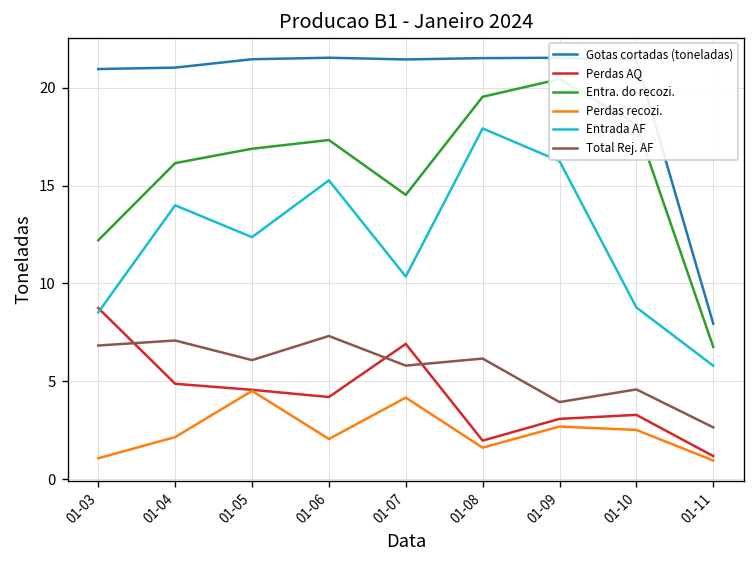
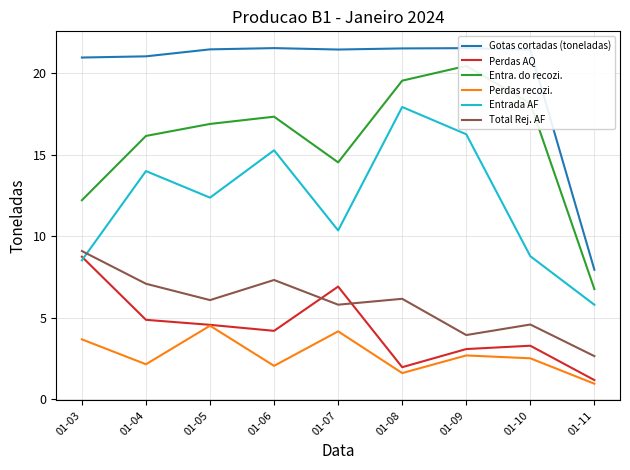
  {
    "Gotas cortadas (toneladas)": {
      "01-03": 20.9,
      "01-04": 21.0,
      "01-05": 21.4,
      "01-06": 21.5,
      "01-07": 21.4,
      "01-08": 21.5,
      "01-11": 7.9
    },
    "Perdas AQ": {
      "01-03": 8.7,
      "01-04": 4.9,
      "01-06": 4.2,
      "01-07": 6.9,
      "01-08": 2.0,
      "01-09": 3.1,
      "01-10": 3.3,
      "01-11": 1.2
    },
    "Entra. do recozi.": {
      "01-03": 12.2,
      "01-04": 16.1,
      "01-05": 16.9,
      "01-06": 17.3,
      "01-07": 14.5,
      "01-08": 19.5,
      "01-11": 6.8
    },
    "Perdas recozi.": {
-     "01-03": 1.1,
+     "01-03": 3.7,
      "01-04": 2.2,
      "01-06": 2.1,
      "01-07": 4.2,
      "01-08": 1.6,
      "01-09": 2.7,
      "01-10": 2.5,
      "01-11": 1.0
    },
    "Entrada AF": {
      "01-03": 8.5,
      "01-04": 14.0,
      "01-05": 12.4,
      "01-06": 15.3,
      "01-07": 10.4,
      "01-08": 17.9,
      "01-09": 16.2,
      "01-10": 8.8,
      "01-11": 5.8
    },
    "Total Rej. AF": {
-     "01-03": 6.8,
+     "01-03": 9.1,
      "01-04": 7.1,
      "01-05": 6.1,
      "01-06": 7.3,
      "01-07": 5.8,
      "01-08": 6.2,
      "01-09": 3.9,
      "01-10": 4.6,
      "01-11": 2.7
    }
  }
